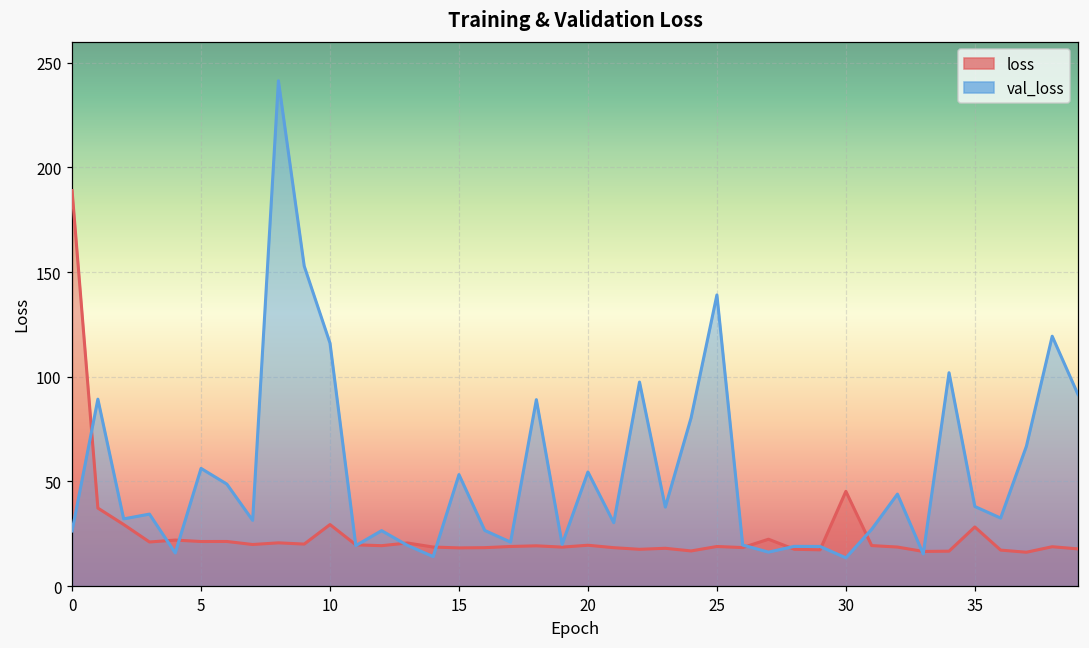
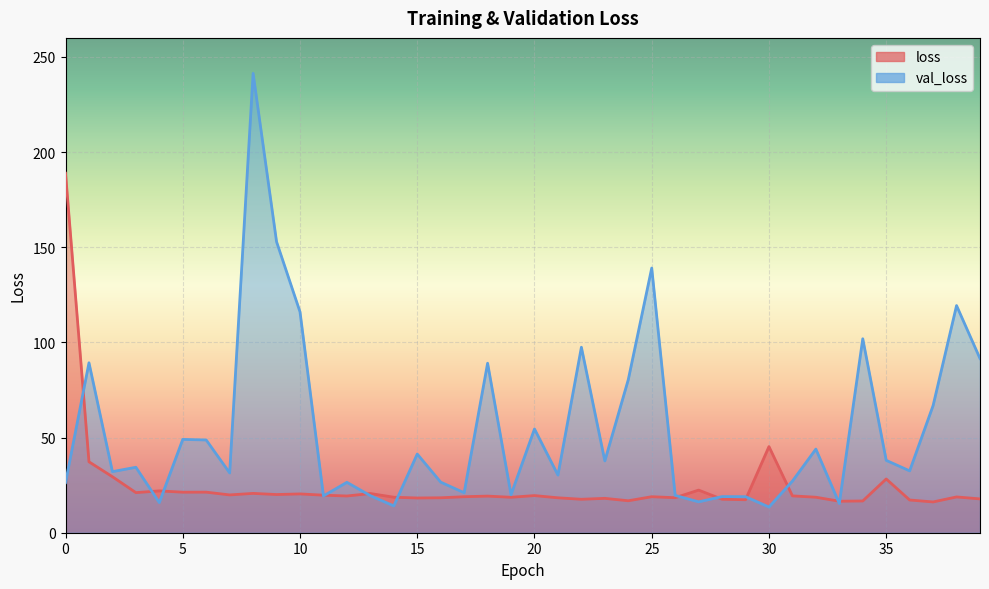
  {
    "loss": {
      "0": 189,
      "5": 21,
-     "10": 29,
+     "10": 20,
      "15": 18,
      "20": 20,
      "25": 19,
      "30": 45,
      "35": 28
    },
    "val_loss": {
      "0": 26,
-     "5": 56,
+     "5": 49,
      "10": 116,
-     "15": 53,
+     "15": 41,
      "20": 55,
      "25": 139,
      "30": 13,
      "35": 38
    }
  }
